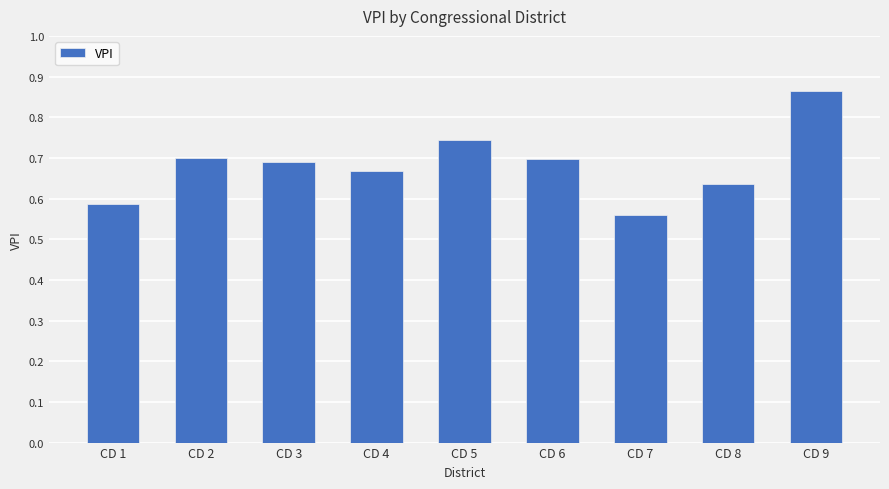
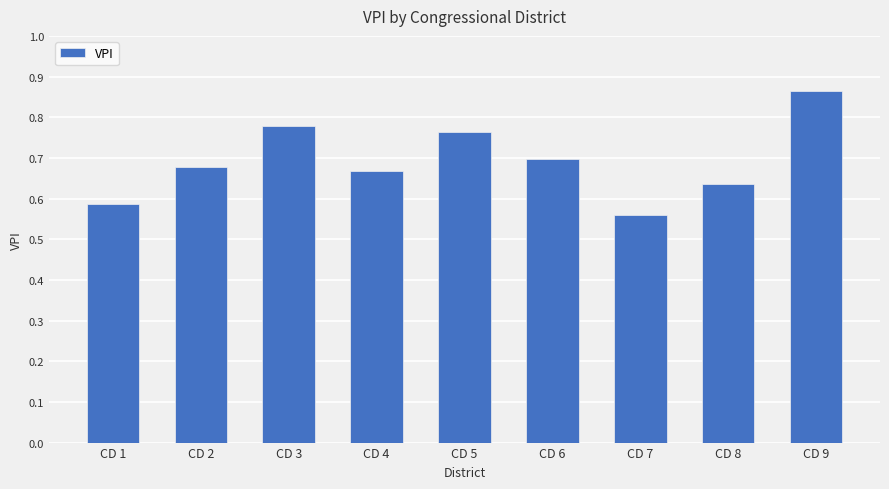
  {
    "CD 1": 0.59,
-   "CD 2": 0.70,
-   "CD 3": 0.69,
+   "CD 2": 0.68,
+   "CD 3": 0.78,
    "CD 4": 0.67,
-   "CD 5": 0.74,
+   "CD 5": 0.76,
    "CD 6": 0.70,
    "CD 7": 0.56,
    "CD 8": 0.63,
    "CD 9": 0.86
  }
